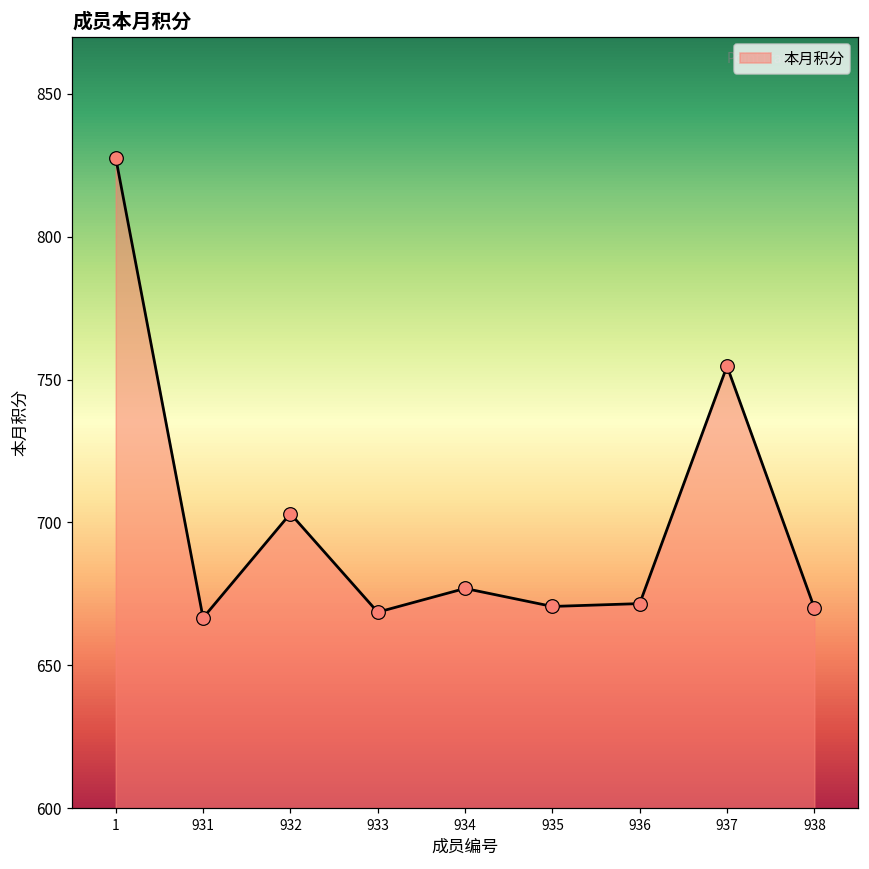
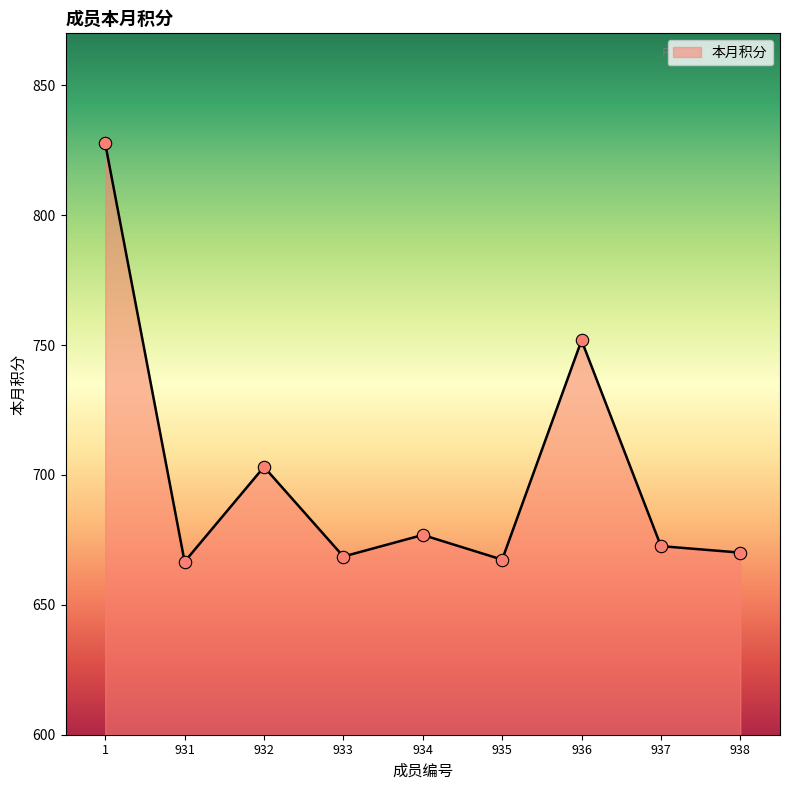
  {
    "1": 828,
    "931": 667,
    "932": 703,
    "933": 669,
    "934": 677,
-   "935": 671,
-   "936": 672,
-   "937": 755,
+   "935": 667,
+   "936": 752,
+   "937": 673,
    "938": 670
  }
